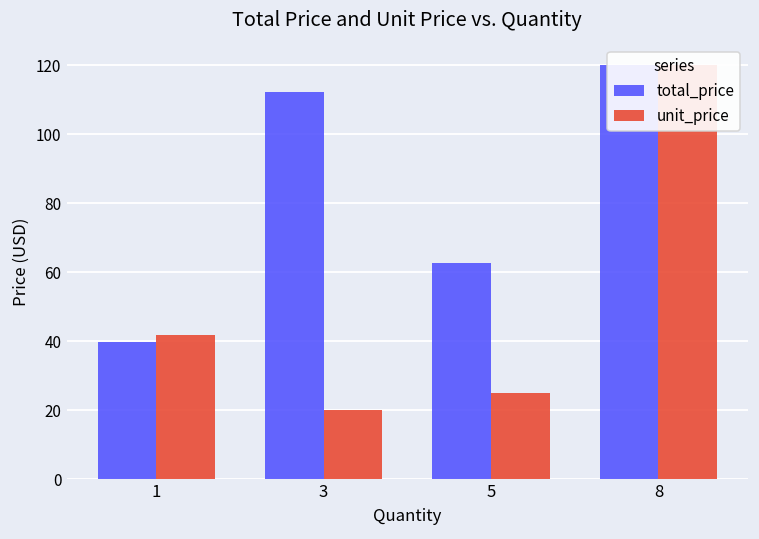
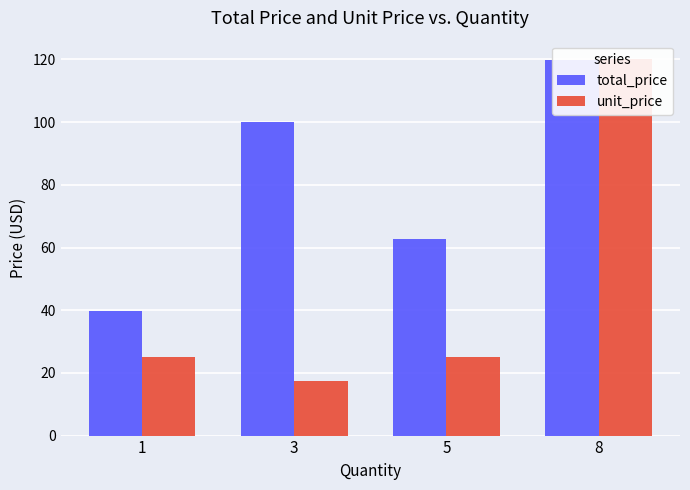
  {
    "total_price": {
      "1": 40,
-     "3": 112,
+     "3": 100,
      "5": 63
    },
    "unit_price": {
-     "1": 42,
-     "3": 20,
+     "1": 25,
+     "3": 17,
      "5": 25
    }
  }
